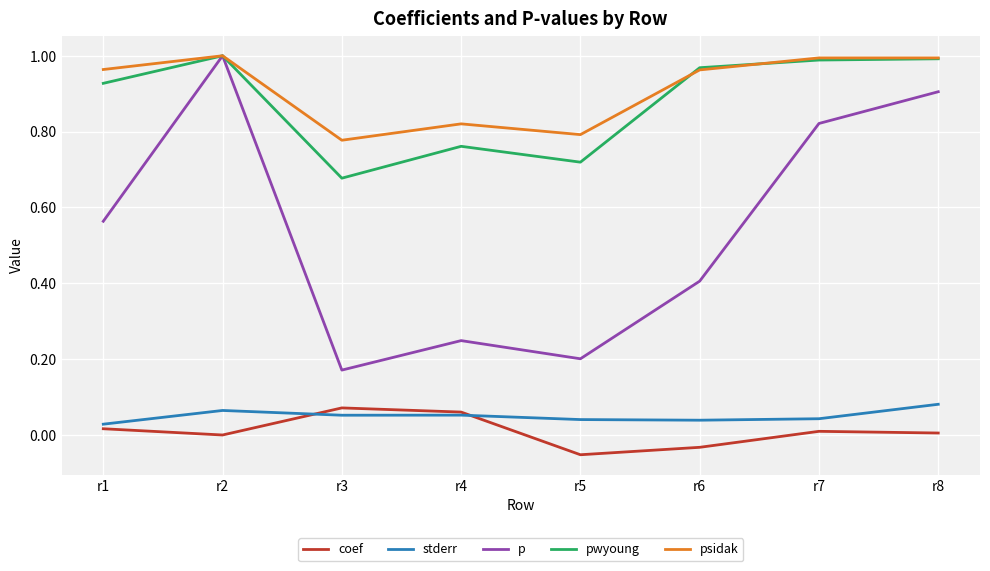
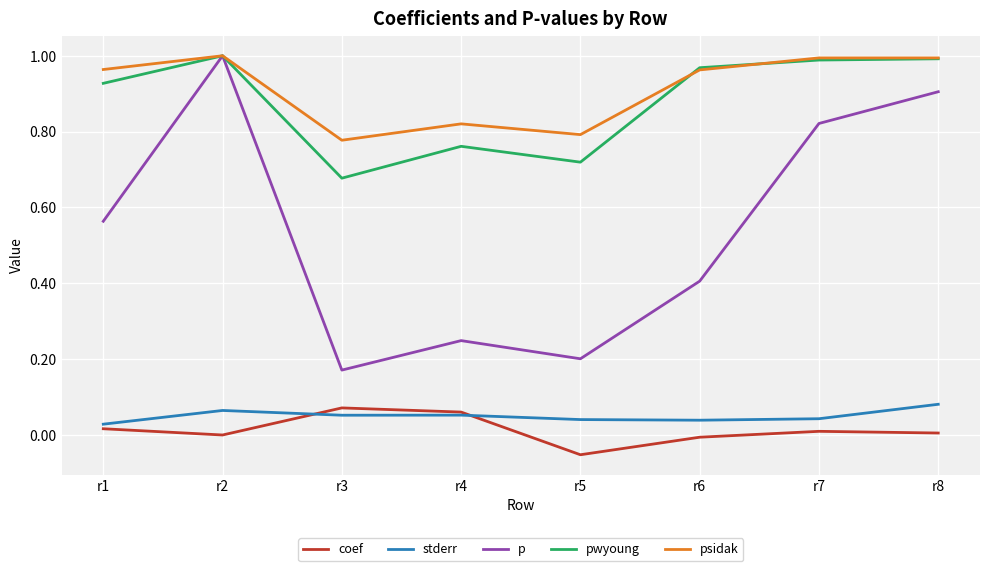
  {
    "coef": {
      "r1": 0.02,
      "r2": 0.00,
      "r3": 0.07,
      "r4": 0.06,
      "r5": -0.05,
-     "r6": -0.03,
+     "r6": -0.01,
      "r7": 0.01,
      "r8": 0.01
    },
    "stderr": {
      "r1": 0.03,
      "r2": 0.06,
      "r3": 0.05,
      "r4": 0.05,
      "r5": 0.04,
      "r6": 0.04,
      "r7": 0.04,
      "r8": 0.08
    },
    "p": {
      "r1": 0.56,
      "r3": 0.17,
      "r4": 0.25,
      "r5": 0.20,
      "r6": 0.41,
      "r7": 0.82,
      "r8": 0.91
    },
    "pwyoung": {
      "r1": 0.93,
      "r3": 0.68,
      "r4": 0.76,
      "r5": 0.72
    },
    "psidak": {
      "r1": 0.96,
      "r3": 0.78,
      "r4": 0.82,
      "r5": 0.79
    }
  }
